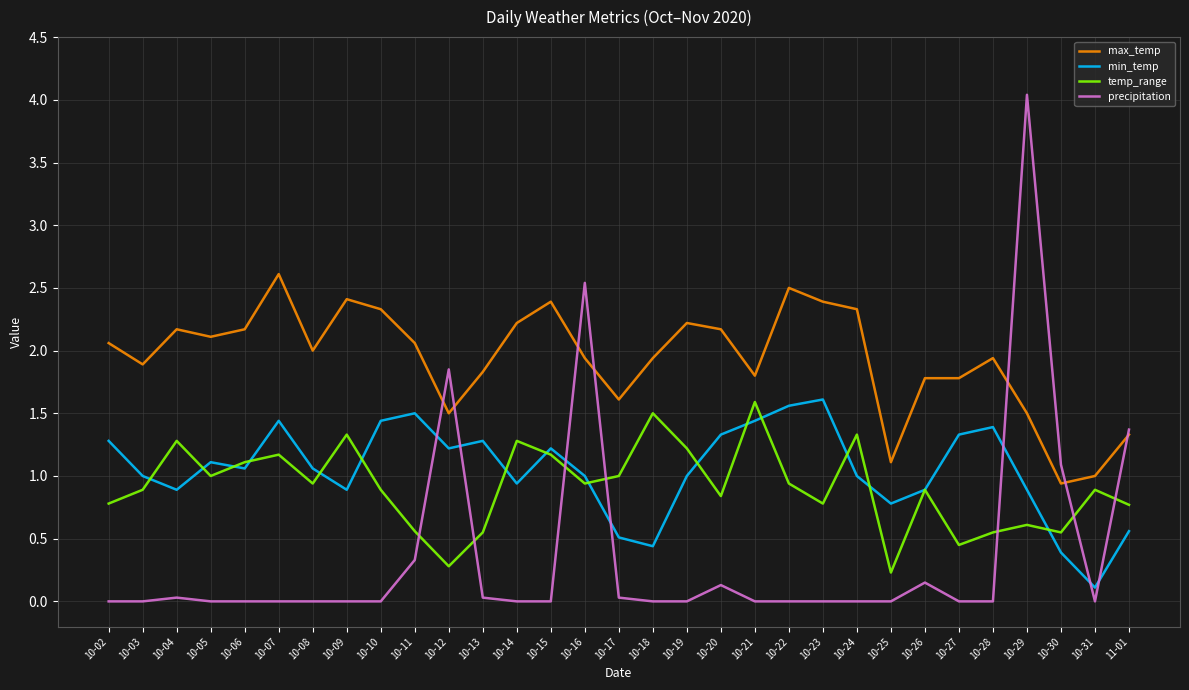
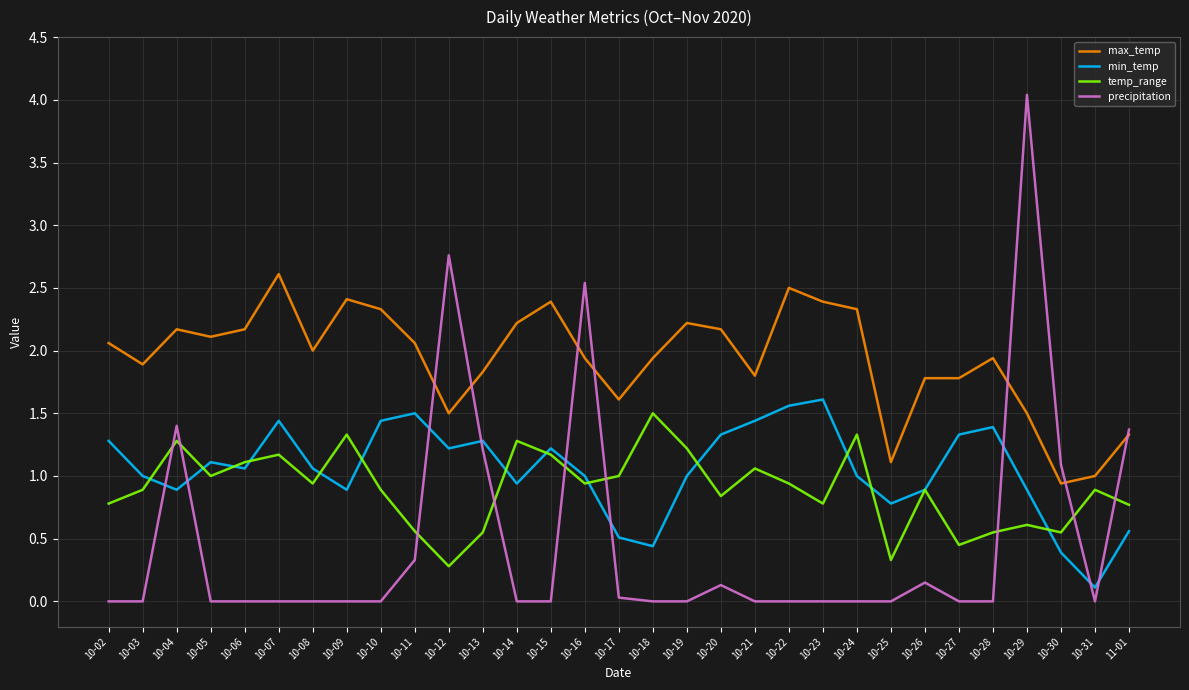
  {
    "max_temp": {
      "10-02": 2.06,
      "10-03": 1.89,
      "10-04": 2.17,
      "10-05": 2.11,
      "10-06": 2.17,
      "10-07": 2.61,
      "10-08": 2.00,
      "10-09": 2.41,
      "10-10": 2.33,
      "10-11": 2.06,
      "10-12": 1.50,
      "10-13": 1.83,
      "10-14": 2.22,
      "10-15": 2.39,
      "10-16": 1.94,
      "10-17": 1.61,
      "10-18": 1.94,
      "10-19": 2.22,
      "10-20": 2.17,
      "10-21": 1.80,
      "10-22": 2.50,
      "10-23": 2.39,
      "10-24": 2.33,
      "10-25": 1.11,
      "10-26": 1.78,
      "10-27": 1.78,
      "10-28": 1.94,
      "10-29": 1.50,
      "10-30": 0.94,
      "10-31": 1.00,
      "11-01": 1.33
    },
    "min_temp": {
      "10-02": 1.28,
      "10-03": 1.00,
      "10-04": 0.89,
      "10-05": 1.11,
      "10-06": 1.06,
      "10-07": 1.44,
      "10-08": 1.06,
      "10-09": 0.89,
      "10-10": 1.44,
      "10-11": 1.50,
      "10-12": 1.22,
      "10-13": 1.28,
      "10-14": 0.94,
      "10-15": 1.22,
      "10-16": 1.00,
      "10-17": 0.51,
      "10-18": 0.44,
      "10-19": 1.00,
      "10-20": 1.33,
      "10-21": 1.44,
      "10-22": 1.56,
      "10-23": 1.61,
      "10-24": 1.00,
      "10-25": 0.78,
      "10-27": 1.33,
      "10-28": 1.39,
      "10-29": 0.89,
      "10-30": 0.39,
      "10-31": 0.11,
      "11-01": 0.56
    },
    "temp_range": {
      "10-02": 0.78,
      "10-03": 0.89,
      "10-04": 1.28,
      "10-05": 1.00,
      "10-06": 1.11,
      "10-07": 1.17,
      "10-08": 0.94,
      "10-09": 1.33,
      "10-10": 0.89,
      "10-11": 0.56,
      "10-12": 0.28,
      "10-13": 0.55,
      "10-14": 1.28,
      "10-15": 1.17,
      "10-16": 0.94,
      "10-17": 1.00,
      "10-18": 1.50,
      "10-19": 1.22,
      "10-20": 0.84,
-     "10-21": 1.59,
+     "10-21": 1.06,
      "10-22": 0.94,
      "10-23": 0.78,
      "10-24": 1.33,
-     "10-25": 0.23,
+     "10-25": 0.33,
      "10-27": 0.45,
      "10-28": 0.55,
      "10-29": 0.61,
      "10-30": 0.55,
      "10-31": 0.89,
      "11-01": 0.77
    },
    "precipitation": {
      "10-02": 0.00,
      "10-03": 0.00,
-     "10-04": 0.03,
+     "10-04": 1.40,
      "10-05": 0.00,
      "10-06": 0.00,
      "10-07": 0.00,
      "10-08": 0.00,
      "10-09": 0.00,
      "10-10": 0.00,
      "10-11": 0.33,
-     "10-12": 1.85,
-     "10-13": 0.03,
+     "10-12": 2.76,
+     "10-13": 1.21,
      "10-14": 0.00,
      "10-15": 0.00,
      "10-16": 2.54,
      "10-17": 0.03,
      "10-18": 0.00,
      "10-19": 0.00,
      "10-20": 0.13,
      "10-21": 0.00,
      "10-22": 0.00,
      "10-23": 0.00,
      "10-24": 0.00,
      "10-25": 0.00,
      "10-26": 0.15,
      "10-27": 0.00,
      "10-28": 0.00,
      "10-29": 4.04,
      "10-30": 1.09,
      "10-31": 0.00,
      "11-01": 1.37
    }
  }
